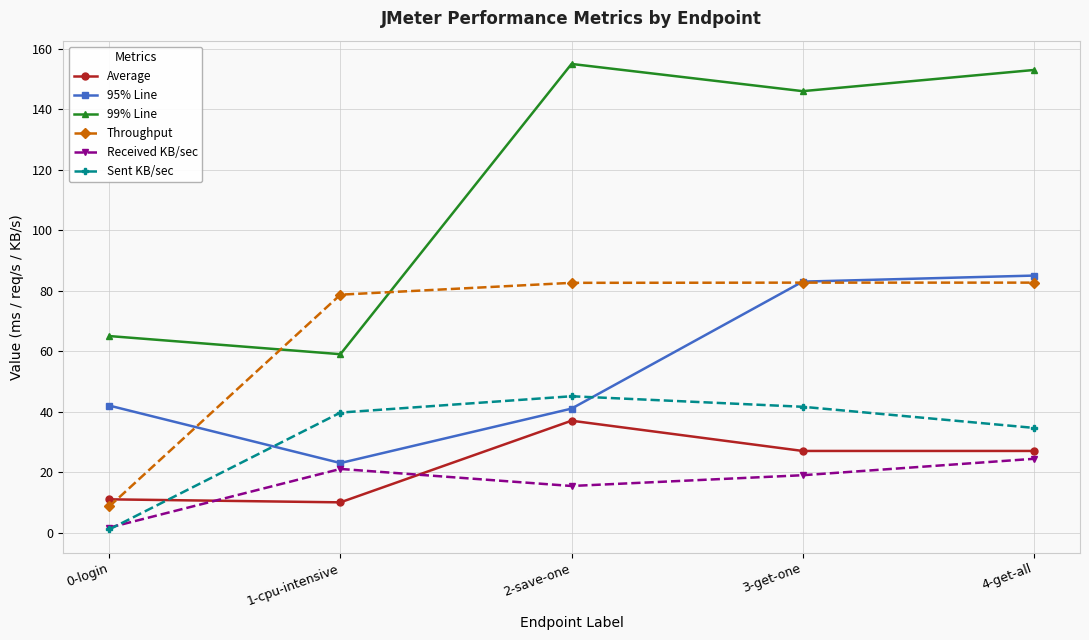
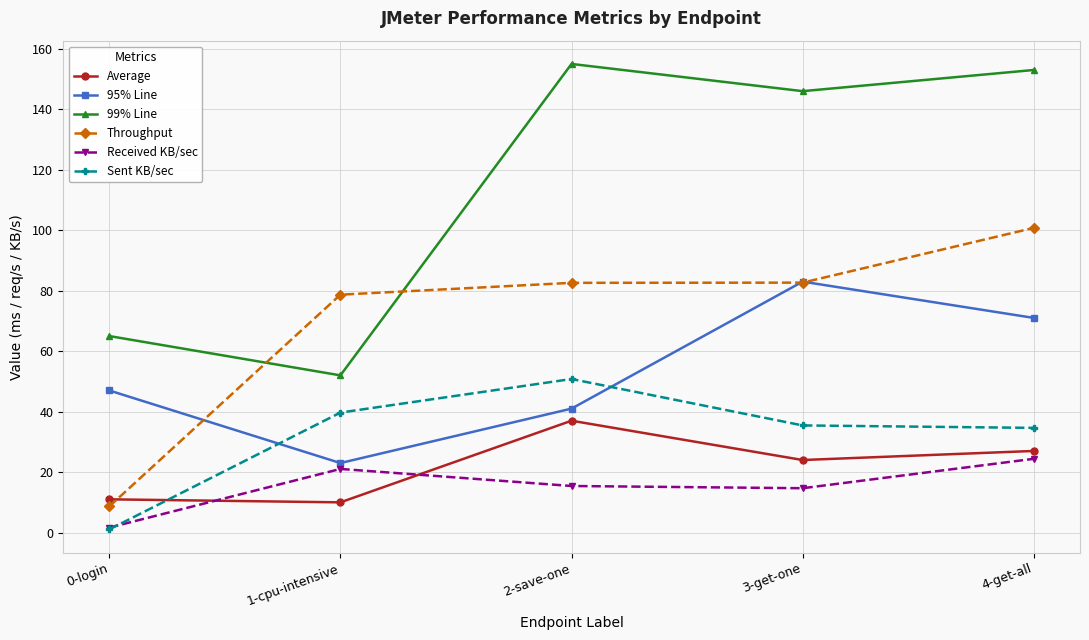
  {
    "Average": {
      "0-login": 11,
      "1-cpu-intensive": 10,
      "2-save-one": 37,
-     "3-get-one": 27,
+     "3-get-one": 24,
      "4-get-all": 27
    },
    "95% Line": {
-     "0-login": 42,
+     "0-login": 47,
      "1-cpu-intensive": 23,
      "2-save-one": 41,
-     "4-get-all": 85
+     "4-get-all": 71
    },
    "99% Line": {
      "0-login": 65,
-     "1-cpu-intensive": 59,
+     "1-cpu-intensive": 52,
      "2-save-one": 155,
      "3-get-one": 146,
      "4-get-all": 153
    },
    "Throughput": {
      "0-login": 9,
      "1-cpu-intensive": 79,
      "2-save-one": 83,
-     "4-get-all": 83
+     "4-get-all": 101
    },
    "Received KB/sec": {
      "1-cpu-intensive": 21,
      "2-save-one": 15,
-     "3-get-one": 19,
+     "3-get-one": 15,
      "4-get-all": 24
    },
    "Sent KB/sec": {
      "1-cpu-intensive": 40,
-     "2-save-one": 45,
-     "3-get-one": 42,
+     "2-save-one": 51,
+     "3-get-one": 35,
      "4-get-all": 35
    }
  }
